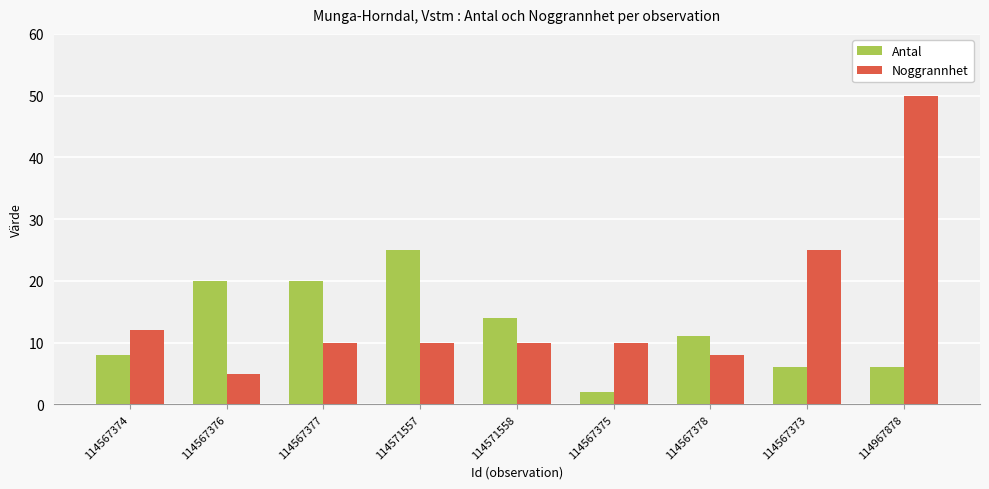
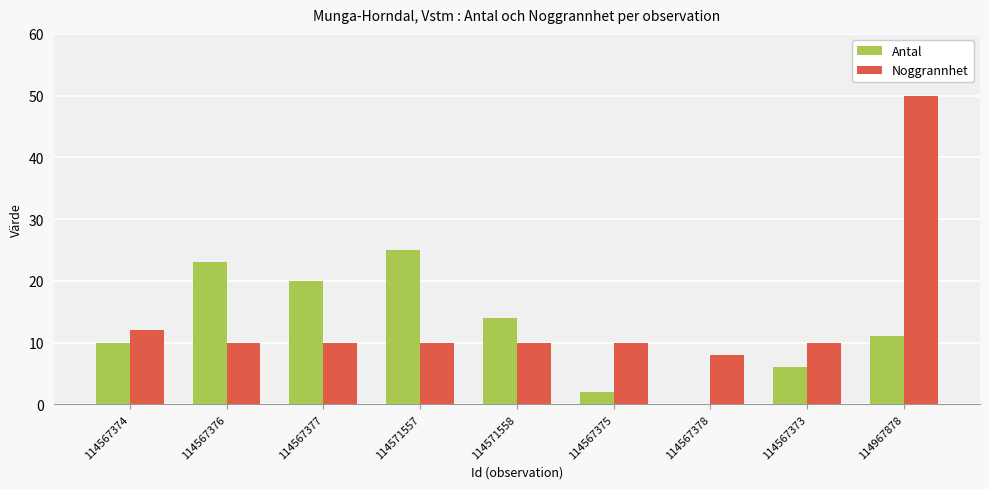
  {
    "Antal": {
-     "114567374": 8,
-     "114567376": 20,
+     "114567374": 10,
+     "114567376": 23,
      "114567377": 20,
      "114571557": 25,
      "114571558": 14,
      "114567375": 2,
-     "114567378": 11,
+     "114567378": 0,
      "114567373": 6,
-     "114967878": 6
+     "114967878": 11
    },
    "Noggrannhet": {
      "114567374": 12,
-     "114567376": 5,
+     "114567376": 10,
      "114567377": 10,
      "114571557": 10,
      "114571558": 10,
      "114567375": 10,
      "114567378": 8,
-     "114567373": 25,
+     "114567373": 10,
      "114967878": 50
    }
  }
